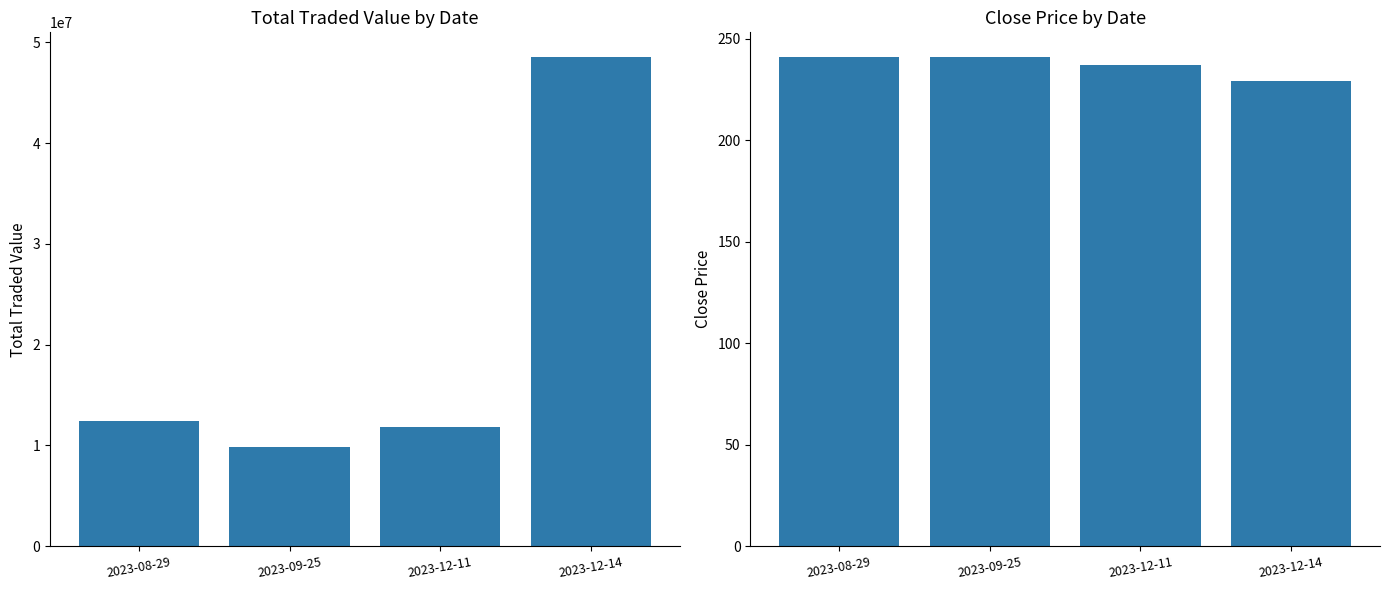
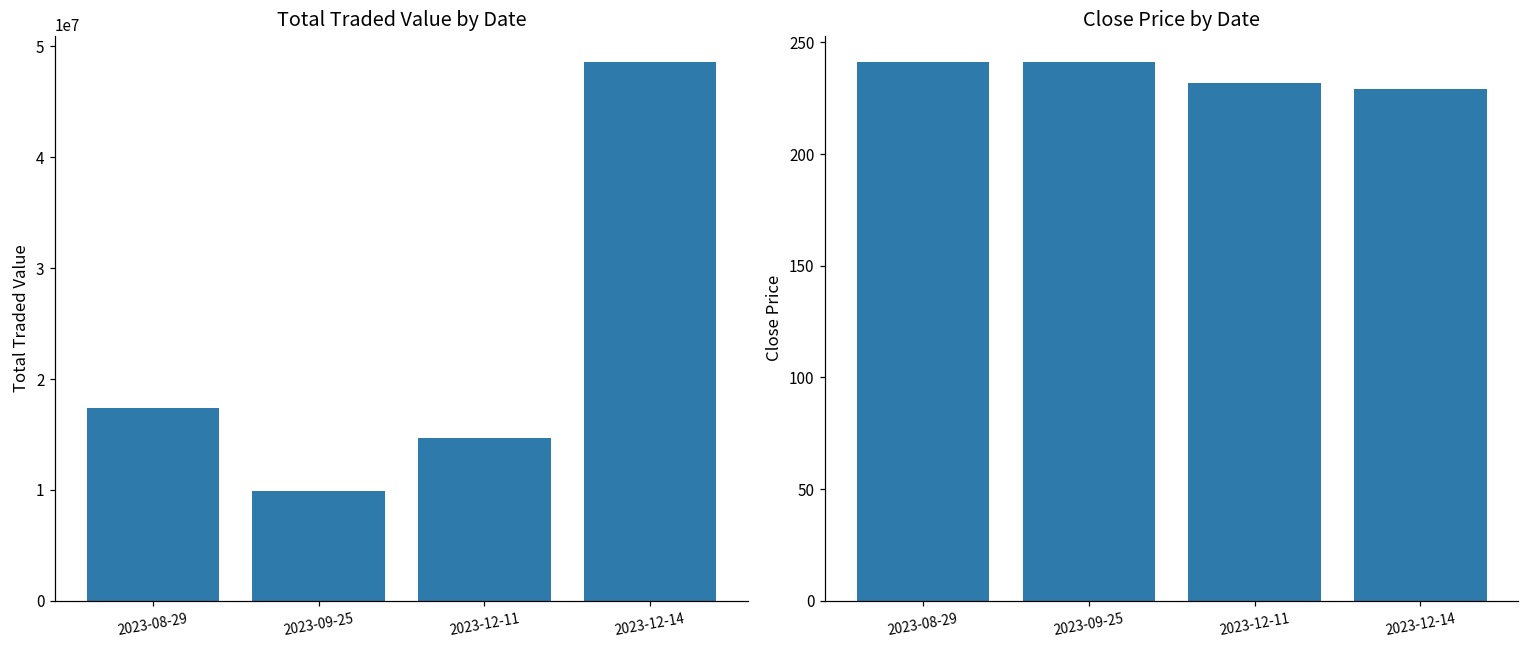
  {
    "Total Traded Value by Date": {
-     "2023-08-29": 12400000,
+     "2023-08-29": 17400000,
      "2023-09-25": 9900000,
-     "2023-12-11": 11800000,
+     "2023-12-11": 14700000,
      "2023-12-14": 48600000
    },
    "Close Price by Date": {
      "2023-08-29": 241,
      "2023-09-25": 241,
-     "2023-12-11": 237,
+     "2023-12-11": 232,
      "2023-12-14": 229
    }
  }
